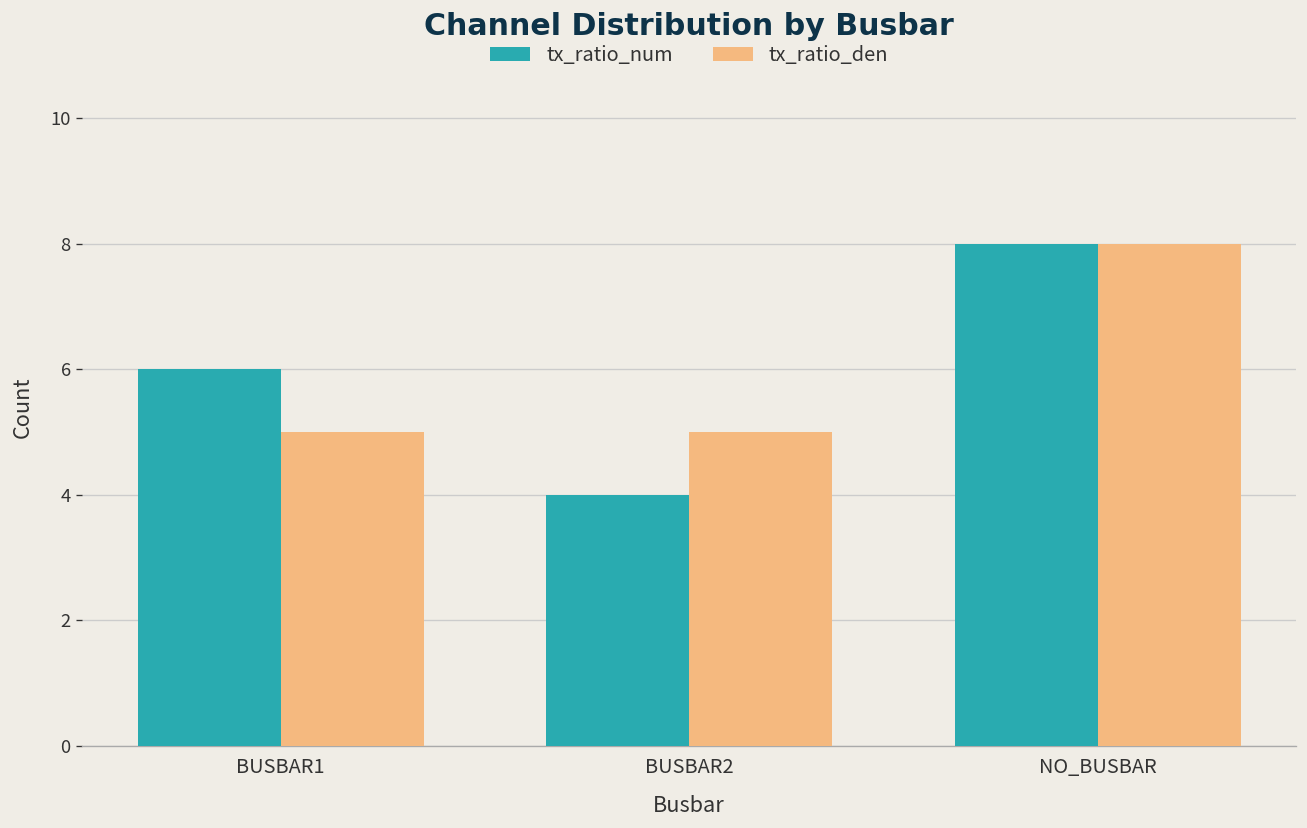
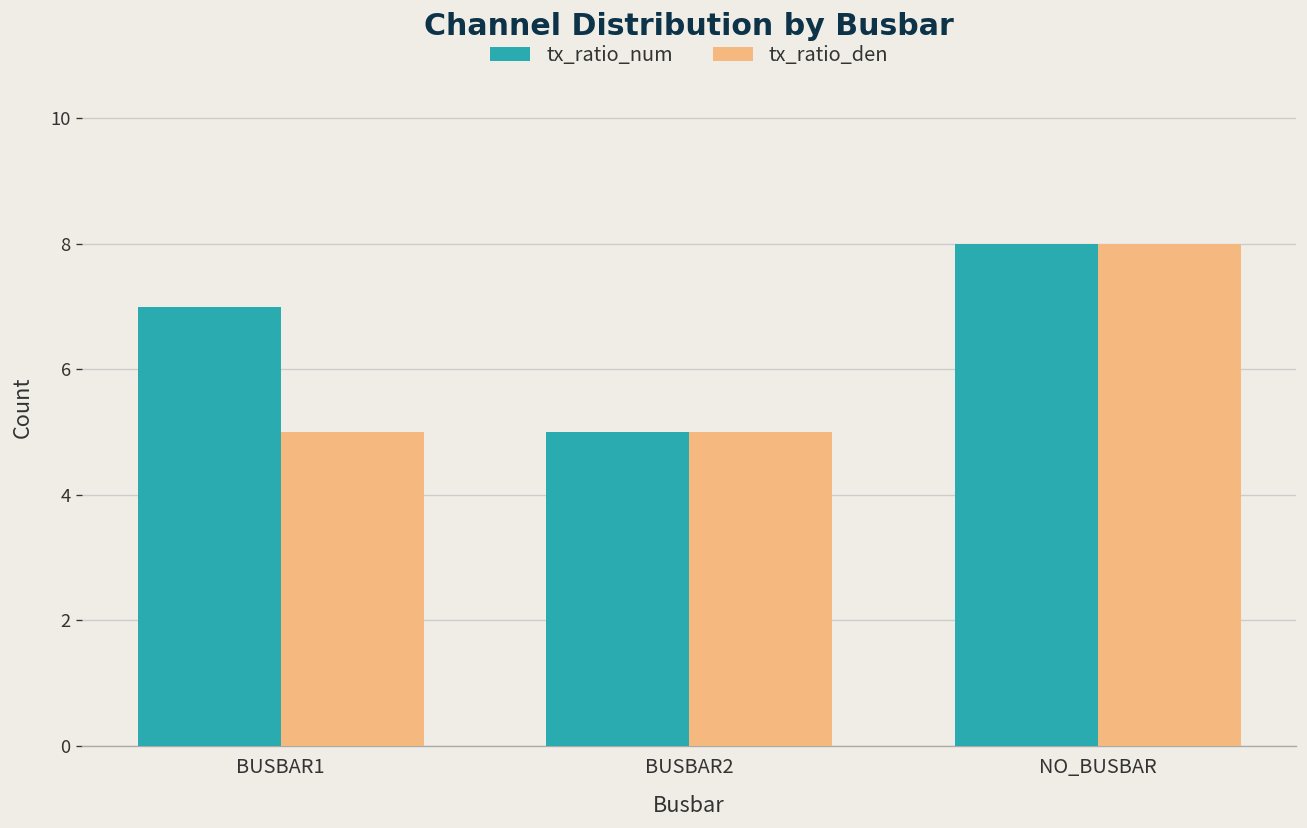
  {
    "tx_ratio_num": {
-     "BUSBAR1": 6,
-     "BUSBAR2": 4,
+     "BUSBAR1": 7,
+     "BUSBAR2": 5,
      "NO_BUSBAR": 8
    },
    "tx_ratio_den": {
      "BUSBAR1": 5,
      "BUSBAR2": 5,
      "NO_BUSBAR": 8
    }
  }
